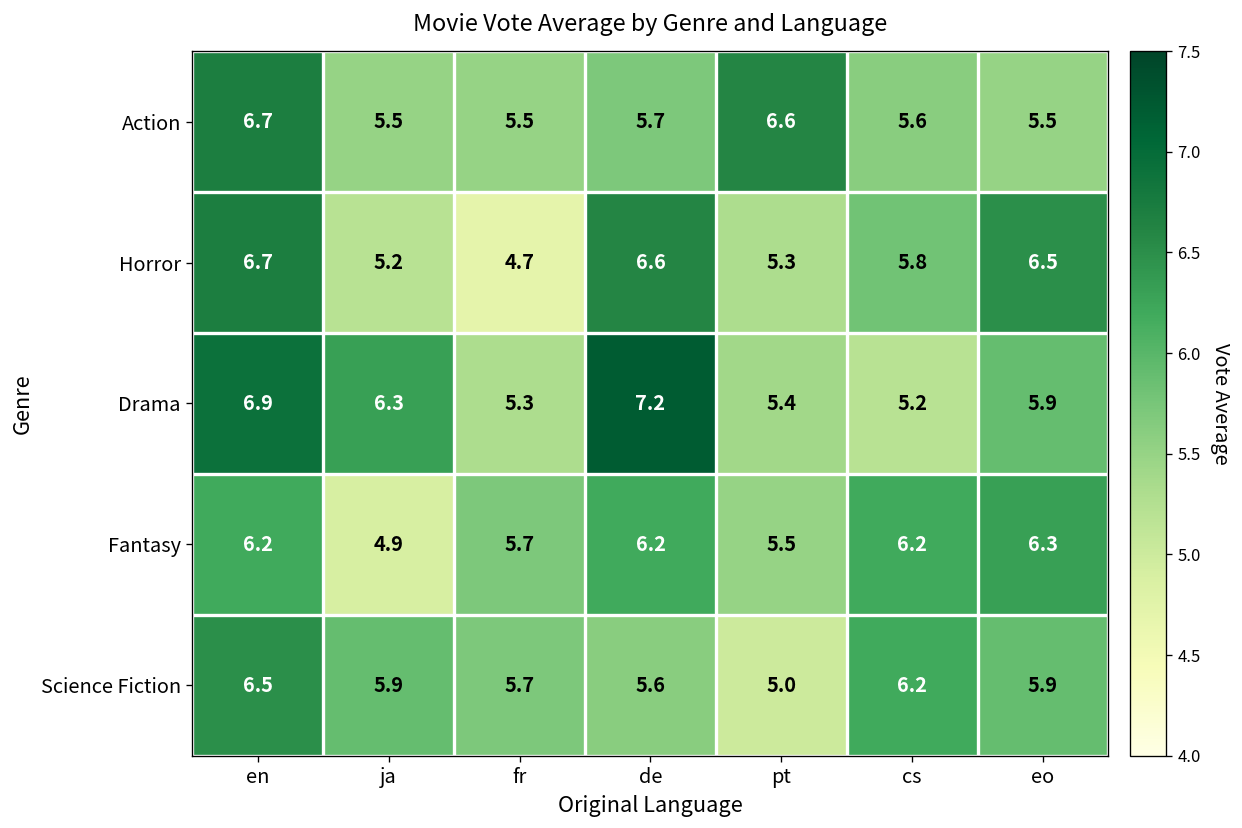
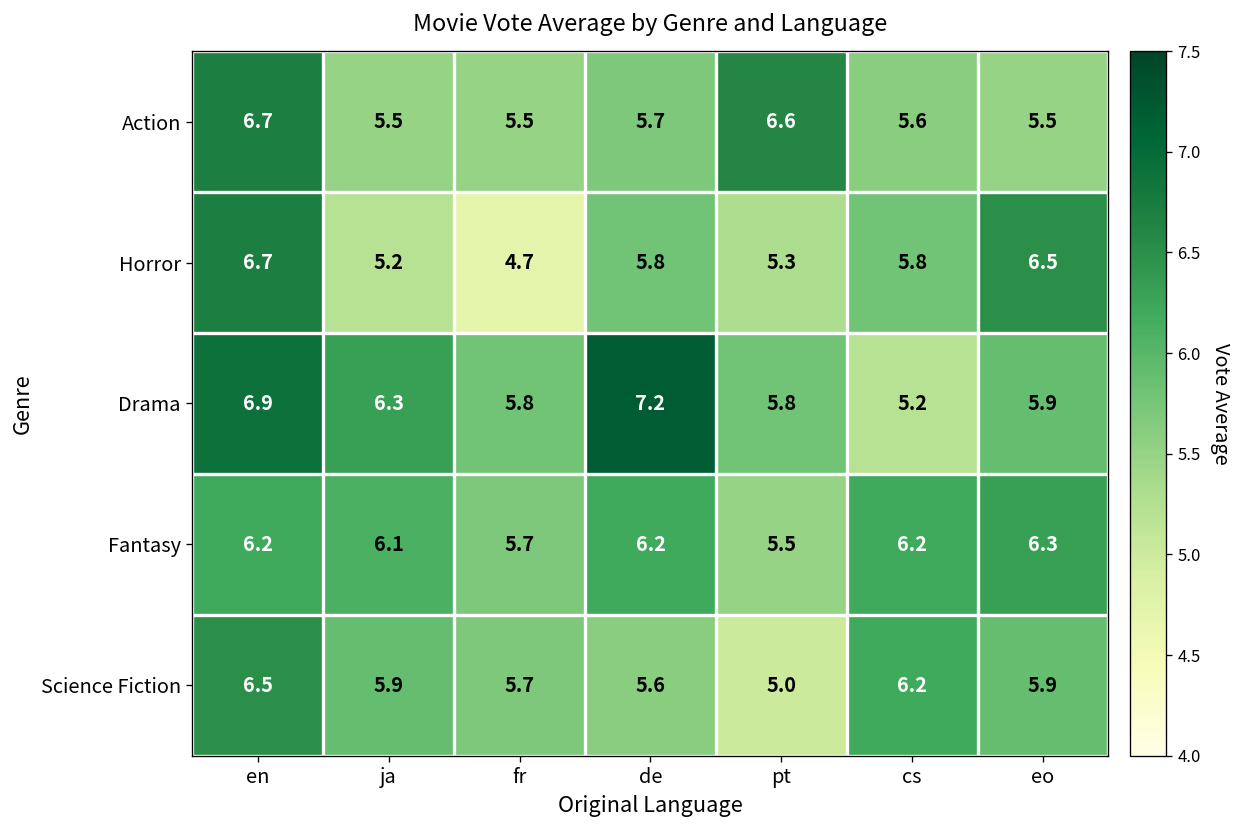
  {
    "Action": {
      "en": 6.7,
      "ja": 5.5,
      "fr": 5.5,
      "de": 5.7,
      "pt": 6.6,
      "cs": 5.6,
      "eo": 5.5
    },
    "Horror": {
      "en": 6.7,
      "ja": 5.2,
      "fr": 4.7,
-     "de": 6.6,
+     "de": 5.8,
      "pt": 5.3,
      "cs": 5.8,
      "eo": 6.5
    },
    "Drama": {
      "en": 6.9,
      "ja": 6.3,
-     "fr": 5.3,
+     "fr": 5.8,
      "de": 7.2,
-     "pt": 5.4,
+     "pt": 5.8,
      "cs": 5.2,
      "eo": 5.9
    },
    "Fantasy": {
      "en": 6.2,
-     "ja": 4.9,
+     "ja": 6.1,
      "fr": 5.7,
      "de": 6.2,
      "pt": 5.5,
      "cs": 6.2,
      "eo": 6.3
    },
    "Science Fiction": {
      "en": 6.5,
      "ja": 5.9,
      "fr": 5.7,
      "de": 5.6,
      "pt": 5.0,
      "cs": 6.2,
      "eo": 5.9
    }
  }
